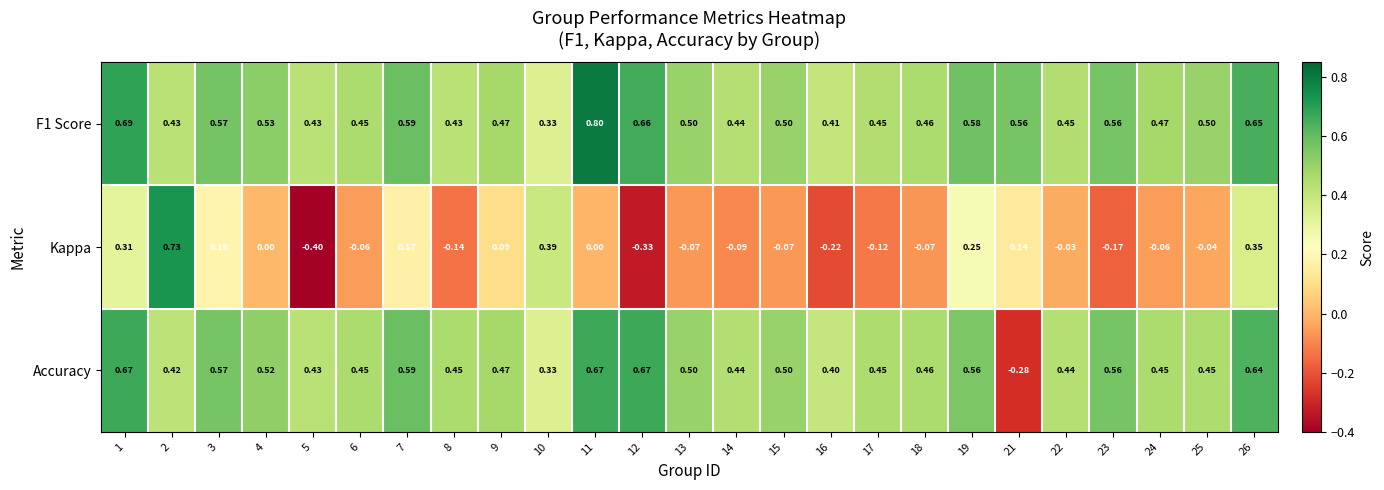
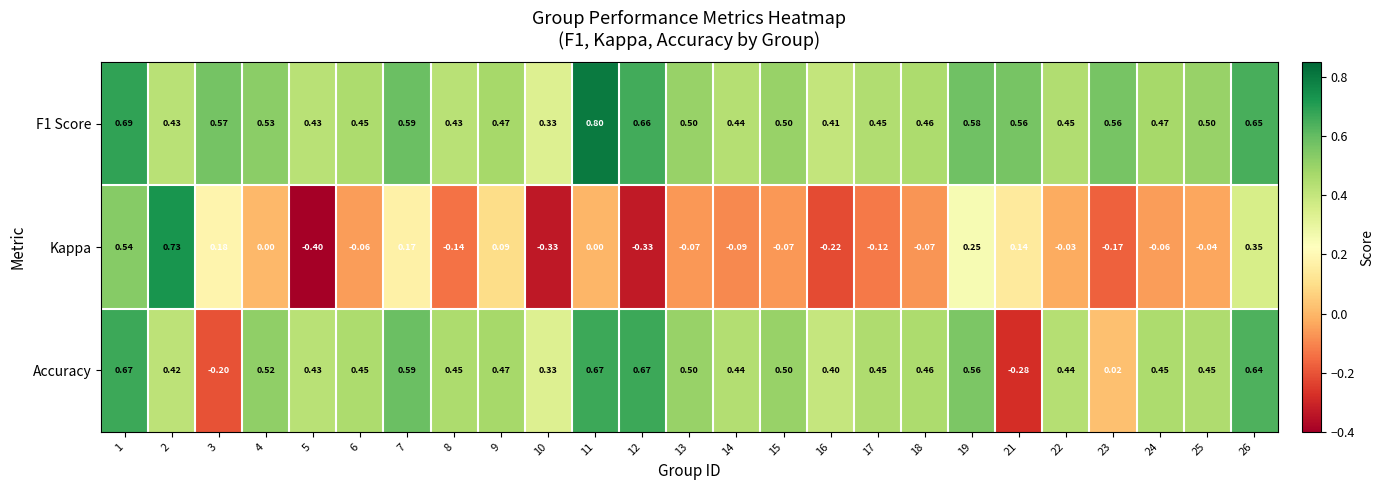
  {
    "F1 Score": {
      "1": 0.69,
      "2": 0.43,
      "3": 0.57,
      "4": 0.53,
      "5": 0.43,
      "6": 0.45,
      "7": 0.59,
      "8": 0.43,
      "9": 0.47,
      "10": 0.33,
      "11": 0.80,
      "12": 0.66,
      "13": 0.50,
      "14": 0.44,
      "15": 0.50,
      "16": 0.41,
      "17": 0.45,
      "18": 0.46,
      "19": 0.58,
      "21": 0.56,
      "22": 0.45,
      "23": 0.56,
      "24": 0.47,
      "25": 0.50,
      "26": 0.65
    },
    "Kappa": {
-     "1": 0.31,
+     "1": 0.54,
      "2": 0.73,
      "3": 0.18,
      "4": 0.00,
      "5": -0.40,
      "6": -0.06,
      "7": 0.17,
      "8": -0.14,
      "9": 0.09,
-     "10": 0.39,
+     "10": -0.33,
      "11": 0.00,
      "12": -0.33,
      "13": -0.07,
      "14": -0.09,
      "15": -0.07,
      "16": -0.22,
      "17": -0.12,
      "18": -0.07,
      "19": 0.25,
      "21": 0.14,
      "22": -0.03,
      "23": -0.17,
      "24": -0.06,
      "25": -0.04,
      "26": 0.35
    },
    "Accuracy": {
      "1": 0.67,
      "2": 0.42,
-     "3": 0.57,
+     "3": -0.20,
      "4": 0.52,
      "5": 0.43,
      "6": 0.45,
      "7": 0.59,
      "8": 0.45,
      "9": 0.47,
      "10": 0.33,
      "11": 0.67,
      "12": 0.67,
      "13": 0.50,
      "14": 0.44,
      "15": 0.50,
      "16": 0.40,
      "17": 0.45,
      "18": 0.46,
      "19": 0.56,
      "21": -0.28,
      "22": 0.44,
-     "23": 0.56,
+     "23": 0.02,
      "24": 0.45,
      "25": 0.45,
      "26": 0.64
    }
  }
